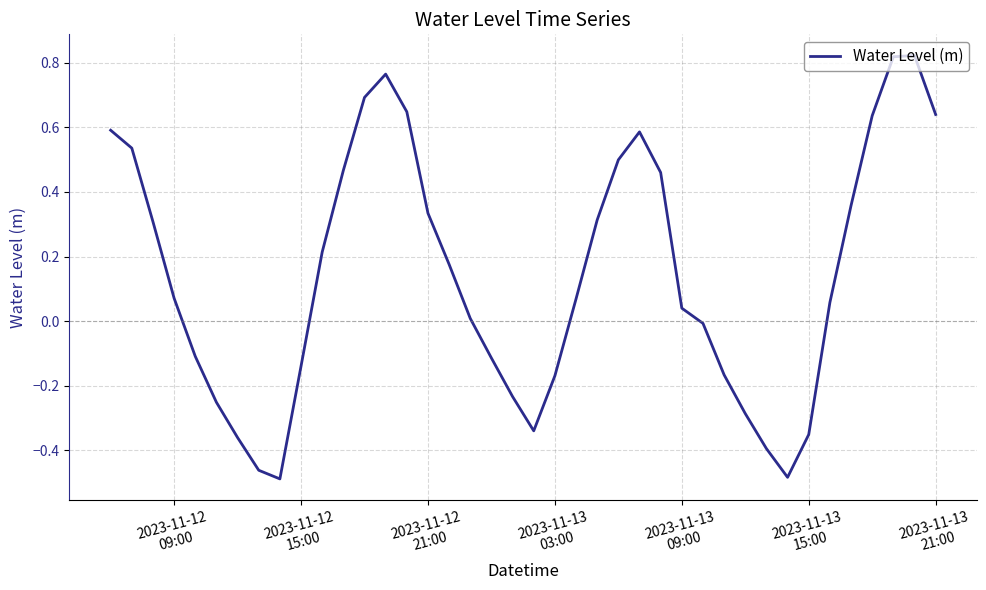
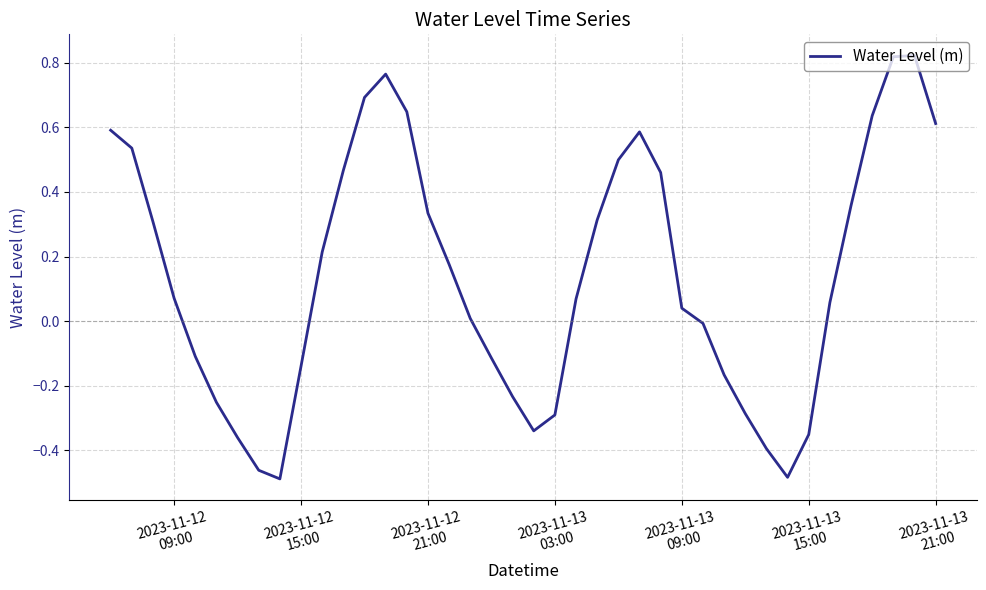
  {
    "2023-11-12 09:00": 0.07,
    "2023-11-12 15:00": -0.14,
    "2023-11-12 21:00": 0.33,
-   "2023-11-13 03:00": -0.17,
+   "2023-11-13 03:00": -0.29,
    "2023-11-13 09:00": 0.04,
    "2023-11-13 15:00": -0.35,
-   "2023-11-13 21:00": 0.64
+   "2023-11-13 21:00": 0.61
  }
